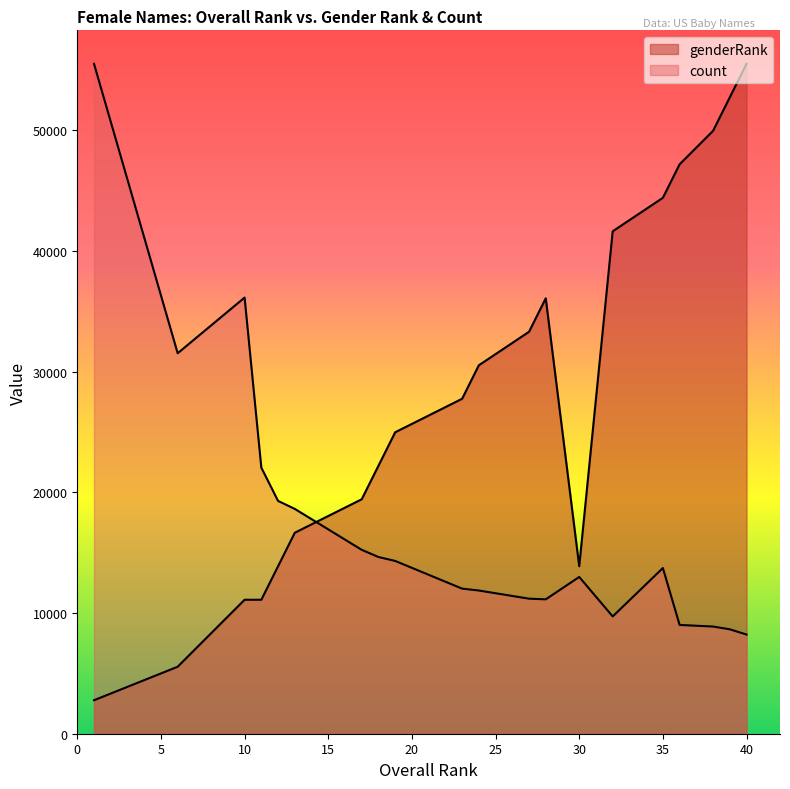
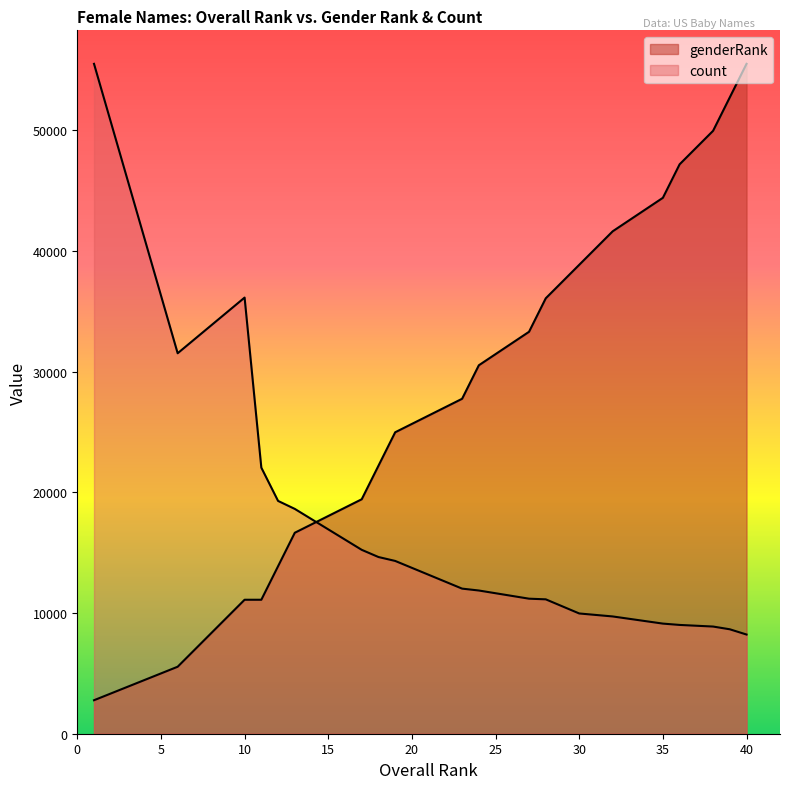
  {
    "genderRank": {
      "10": 11100,
-     "30": 13900,
+     "30": 38900,
      "35": 44400
    },
    "count": {
      "10": 36100,
-     "30": 13000,
-     "35": 13700,
+     "30": 10000,
+     "35": 9100,
      "40": 8200
    }
  }
